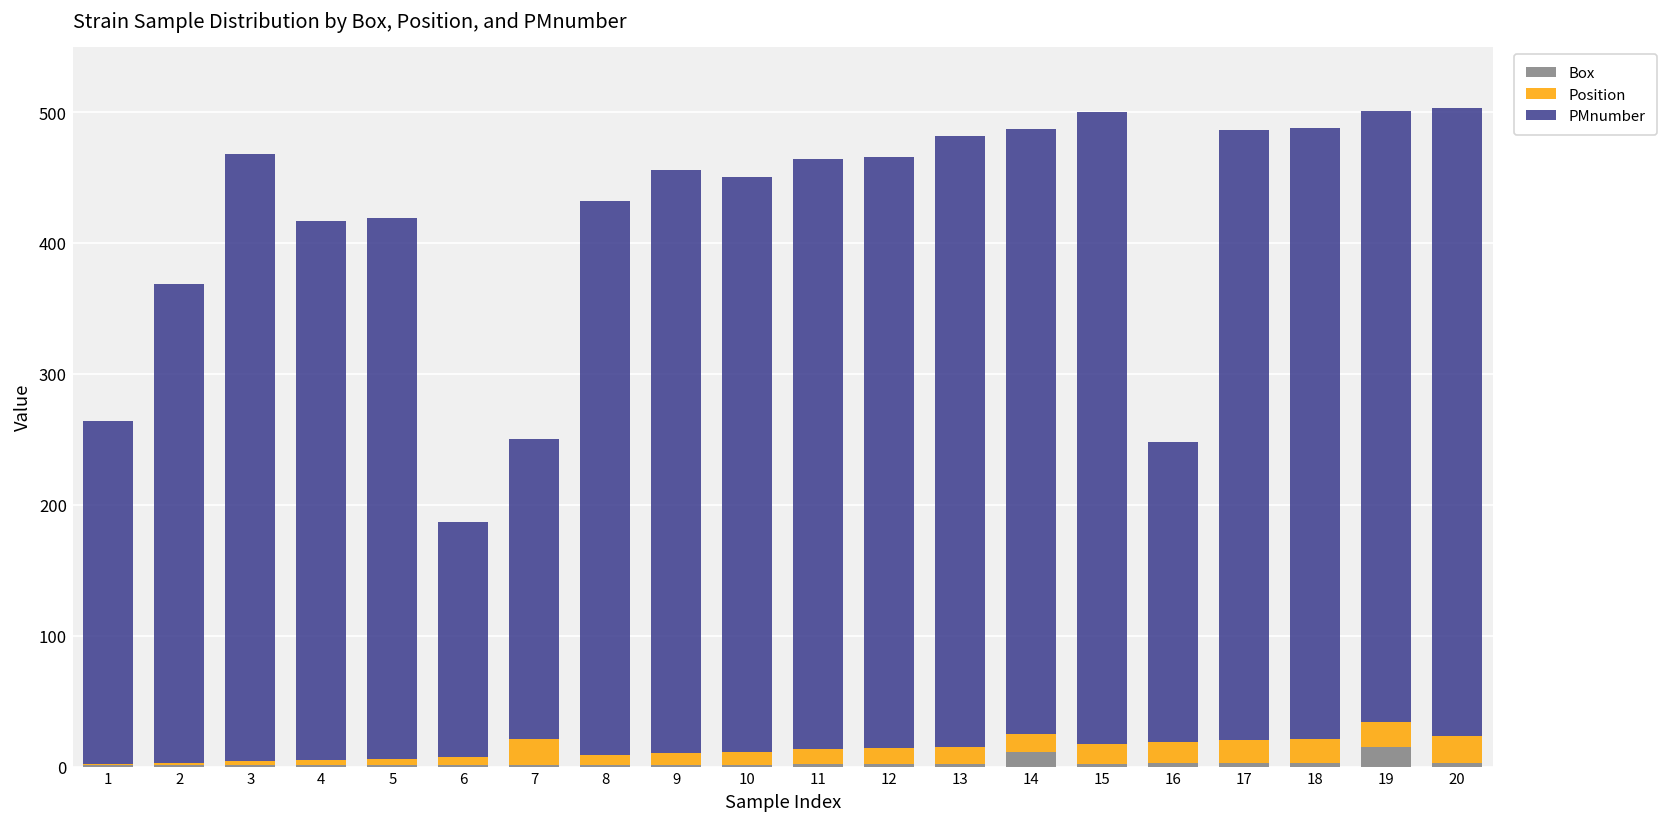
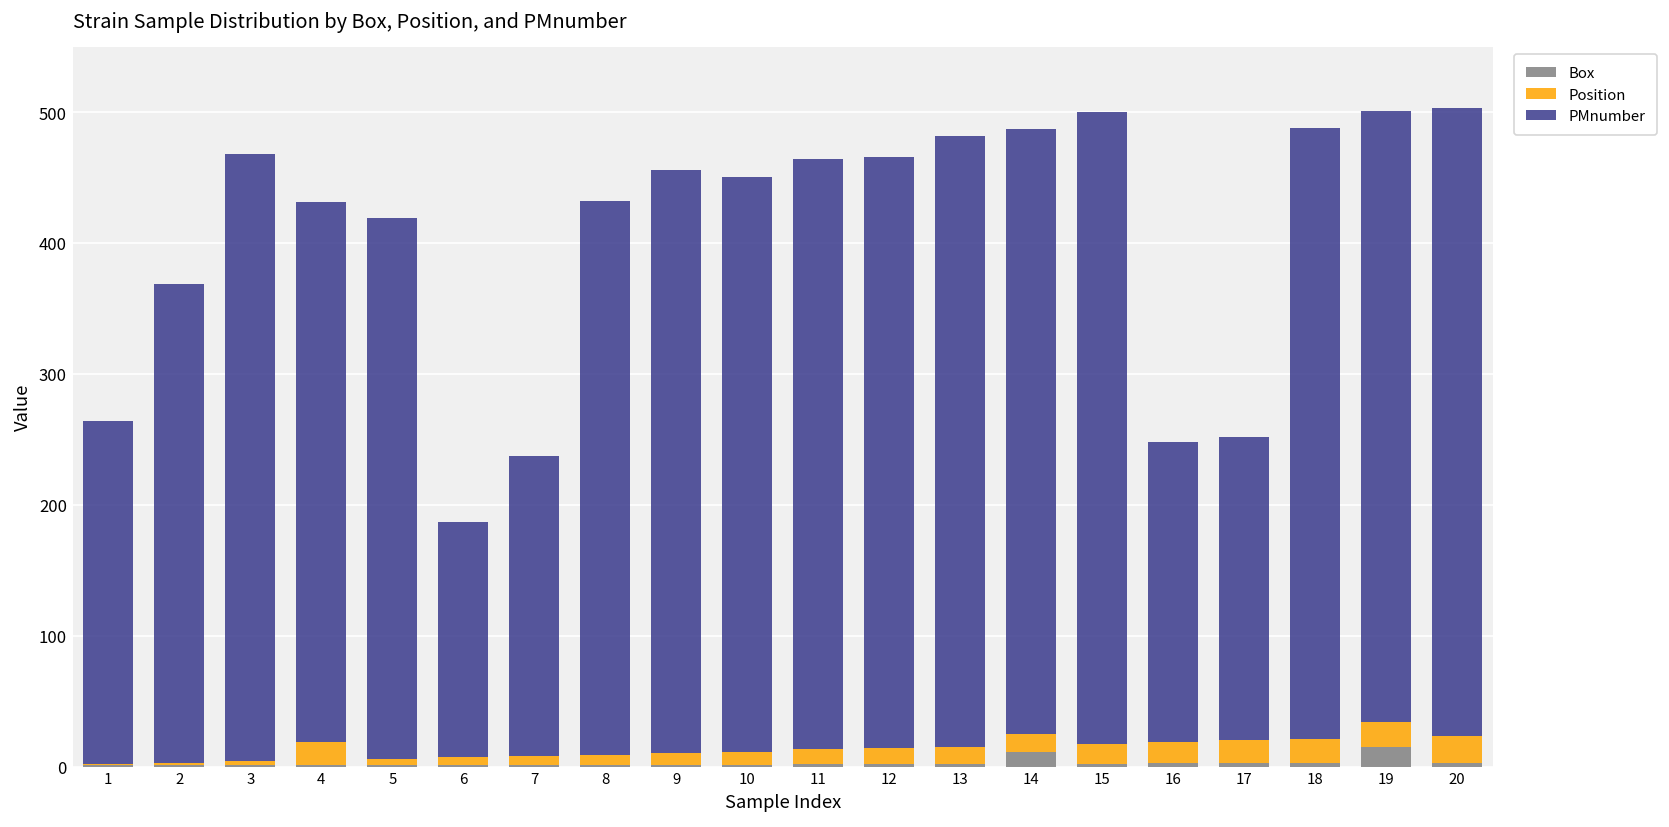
  {
    "Box": {
      "14": 11,
      "16": 3,
      "17": 3,
      "18": 3,
      "19": 15,
      "20": 3
    },
    "Position": {
      "3": 3,
-     "4": 4,
+     "4": 18,
      "5": 5,
      "6": 6,
-     "7": 20,
+     "7": 7,
      "8": 8,
      "9": 9,
      "10": 10,
      "11": 11,
      "12": 12,
      "13": 13,
      "14": 14,
      "15": 15,
      "16": 16,
      "17": 17,
      "18": 18,
      "19": 19,
      "20": 20
    },
    "PMnumber": {
      "1": 262,
      "2": 366,
      "3": 464,
      "4": 412,
      "5": 413,
      "6": 180,
      "7": 229,
      "8": 423,
      "9": 446,
      "10": 439,
      "11": 451,
      "12": 452,
      "13": 467,
      "14": 462,
      "15": 483,
      "16": 229,
-     "17": 466,
+     "17": 232,
      "18": 467,
      "19": 467,
      "20": 480
    }
  }
